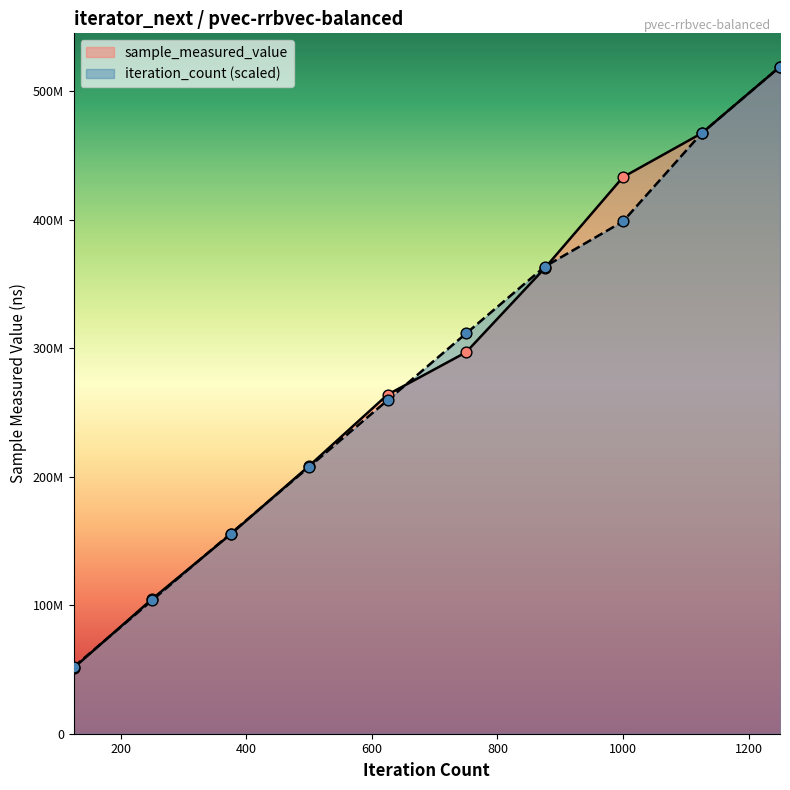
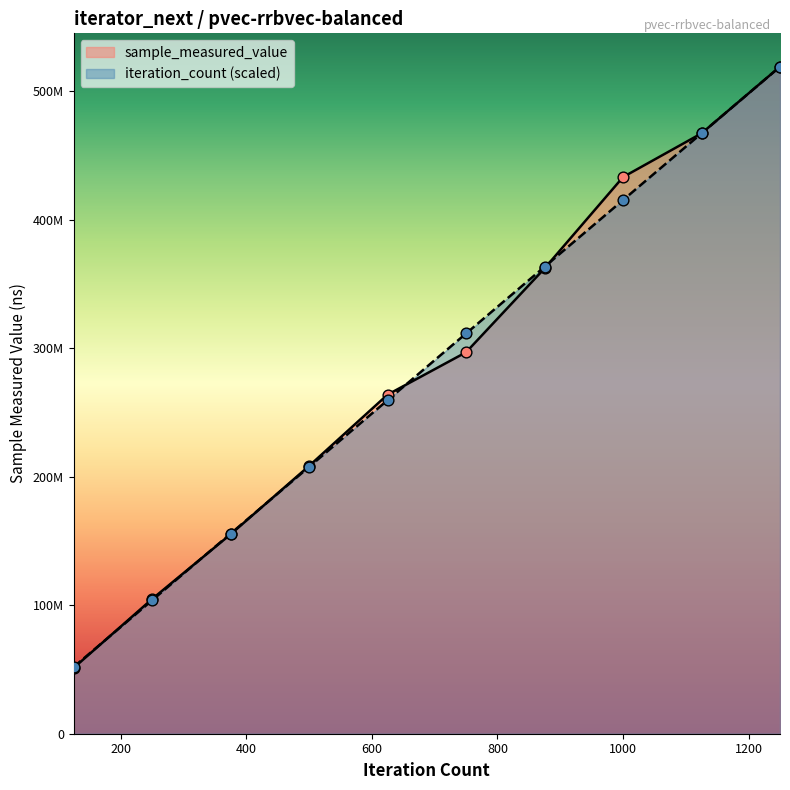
  {
    "sample_measured_value": {
      "1000": 433000000
    },
    "iteration_count (scaled)": {
-     "1000": 399000000
+     "1000": 415000000
    }
  }
